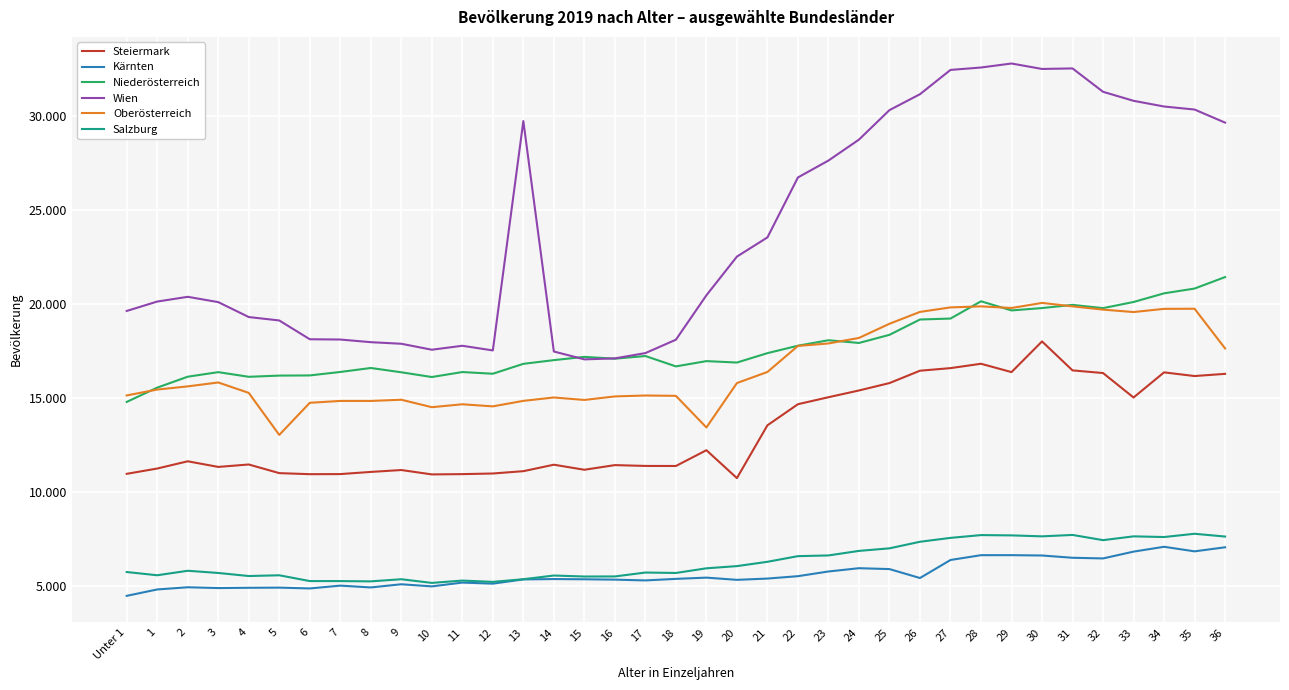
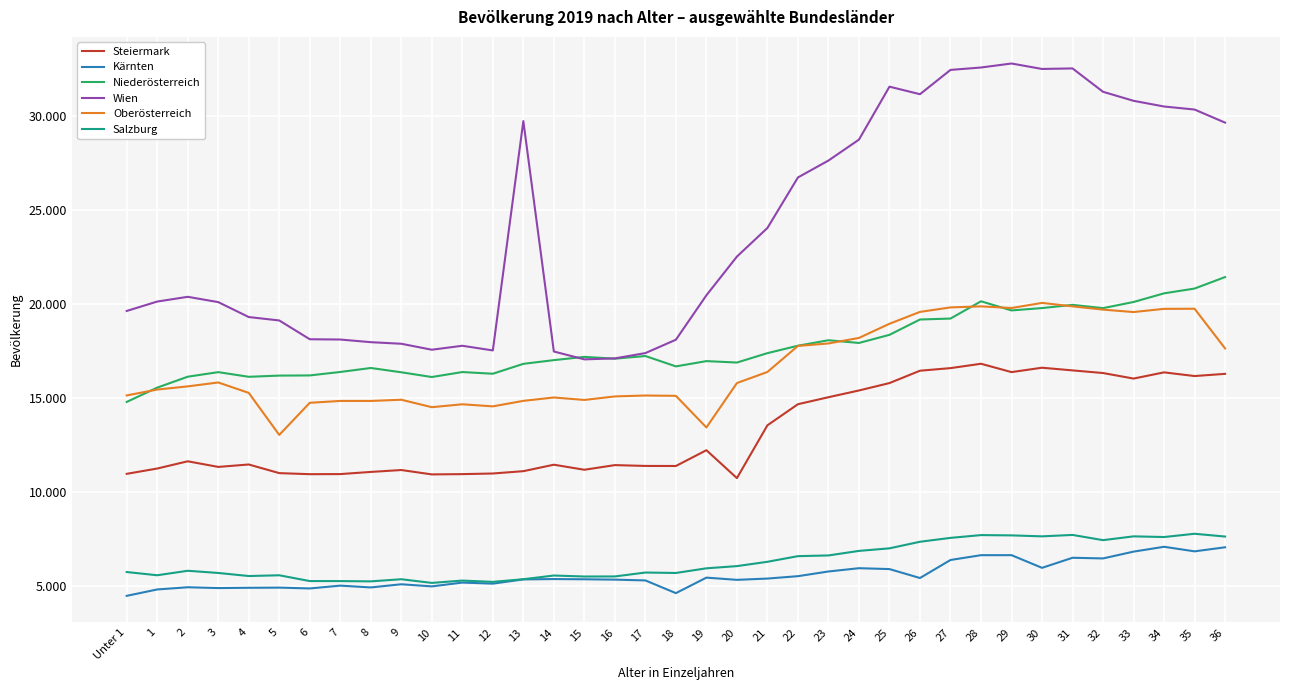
  {
    "Steiermark": {
      "Unter 1": 11.0,
      "1": 11.3,
      "2": 11.6,
      "3": 11.3,
      "4": 11.5,
      "5": 11.0,
      "6": 11.0,
      "7": 11.0,
      "8": 11.1,
      "9": 11.2,
      "10": 10.9,
      "11": 11.0,
      "12": 11.0,
      "13": 11.1,
      "14": 11.5,
      "15": 11.2,
      "16": 11.4,
      "17": 11.4,
      "18": 11.4,
      "19": 12.2,
      "20": 10.7,
      "21": 13.6,
      "22": 14.7,
      "23": 15.1,
      "24": 15.4,
      "25": 15.8,
      "26": 16.5,
      "27": 16.6,
      "28": 16.8,
      "29": 16.4,
-     "30": 18.0,
+     "30": 16.6,
      "31": 16.5,
      "32": 16.3,
-     "33": 15.0,
+     "33": 16.0,
      "34": 16.4,
      "35": 16.2,
      "36": 16.3
    },
    "Kärnten": {
      "Unter 1": 4.5,
      "1": 4.8,
      "2": 4.9,
      "3": 4.9,
      "4": 4.9,
      "5": 4.9,
      "6": 4.9,
      "7": 5.0,
      "8": 4.9,
      "9": 5.1,
      "10": 5.0,
      "14": 5.4,
      "15": 5.4,
      "16": 5.3,
      "17": 5.3,
-     "18": 5.4,
+     "18": 4.6,
      "19": 5.5,
      "20": 5.3,
      "21": 5.4,
      "22": 5.5,
      "23": 5.8,
      "24": 6.0,
      "25": 5.9,
      "26": 5.4,
      "27": 6.4,
      "28": 6.6,
      "29": 6.6,
-     "30": 6.6,
+     "30": 6.0,
      "31": 6.5,
      "32": 6.5,
      "33": 6.8,
      "34": 7.1,
      "35": 6.8,
      "36": 7.1
    },
    "Wien": {
      "Unter 1": 19.6,
      "1": 20.1,
      "2": 20.4,
      "3": 20.1,
      "4": 19.3,
      "5": 19.1,
      "6": 18.1,
      "7": 18.1,
      "8": 18.0,
      "9": 17.9,
      "10": 17.6,
      "11": 17.8,
      "12": 17.5,
      "13": 29.8,
      "14": 17.5,
      "17": 17.4,
      "18": 18.1,
      "19": 20.5,
      "20": 22.5,
-     "21": 23.6,
+     "21": 24.1,
      "22": 26.8,
      "23": 27.7,
      "24": 28.8,
-     "25": 30.3,
+     "25": 31.6,
      "26": 31.2,
      "27": 32.5,
      "28": 32.6,
      "29": 32.8,
      "30": 32.5,
      "31": 32.6,
      "32": 31.3,
      "33": 30.8,
      "34": 30.5,
      "35": 30.4,
      "36": 29.7
    },
    "Oberösterreich": {
      "Unter 1": 15.1,
      "2": 15.6,
      "3": 15.8,
      "4": 15.3,
      "5": 13.0,
      "6": 14.8,
      "7": 14.9,
      "8": 14.9,
      "9": 14.9,
      "10": 14.5,
      "11": 14.7,
      "12": 14.6,
      "13": 14.9,
      "14": 15.0,
      "15": 14.9,
      "16": 15.1,
      "17": 15.1,
      "18": 15.1,
      "19": 13.4,
      "20": 15.8,
      "21": 16.4,
      "23": 17.9,
      "24": 18.2,
      "25": 19.0,
      "26": 19.6,
      "27": 19.8,
      "28": 19.9,
      "30": 20.1,
      "33": 19.6,
      "34": 19.8,
      "35": 19.8,
      "36": 17.7
    }
  }
